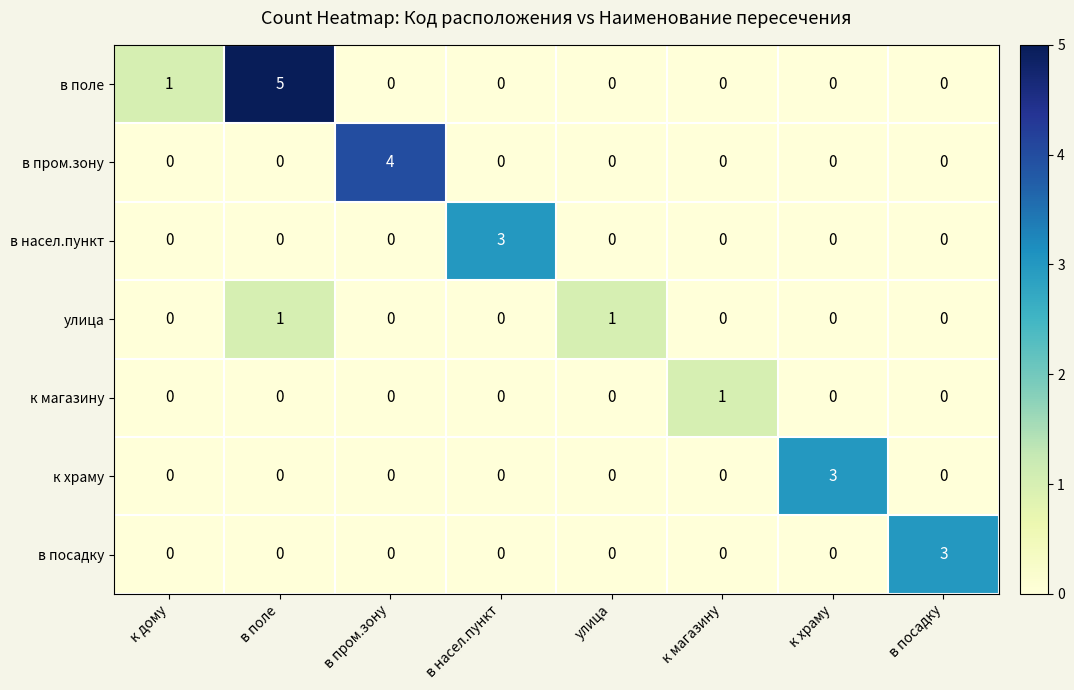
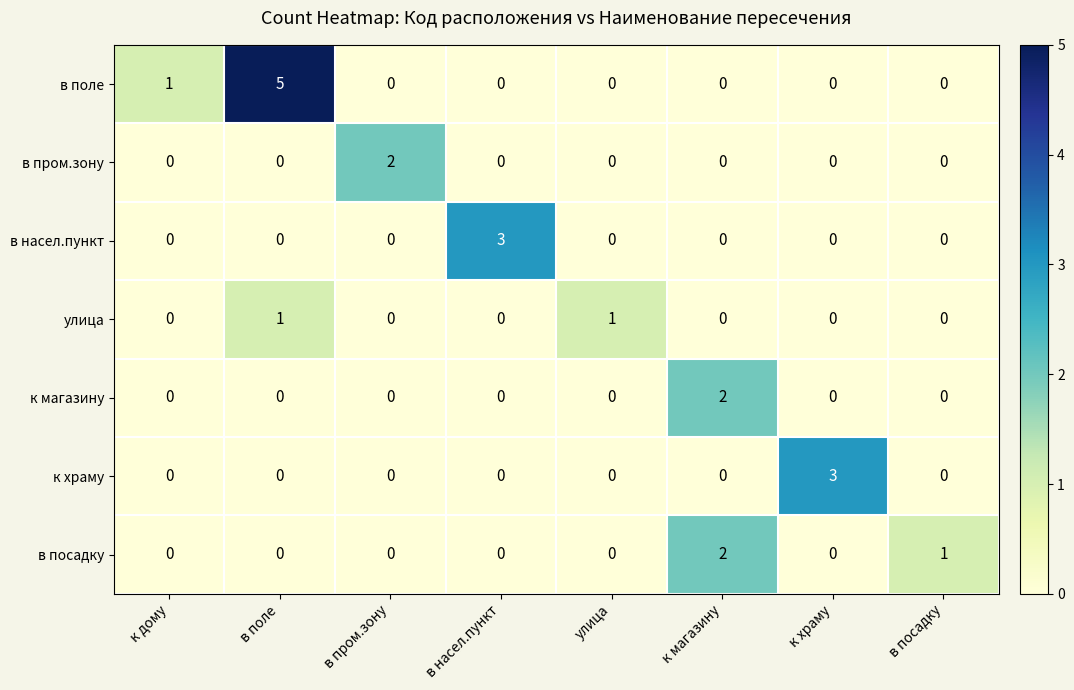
  {
    "в поле": {
      "к дому": 1,
      "в поле": 5,
      "в пром.зону": 0,
      "в насел.пункт": 0,
      "улица": 0,
      "к магазину": 0,
      "к храму": 0,
      "в посадку": 0
    },
    "в пром.зону": {
      "к дому": 0,
      "в поле": 0,
-     "в пром.зону": 4,
+     "в пром.зону": 2,
      "в насел.пункт": 0,
      "улица": 0,
      "к магазину": 0,
      "к храму": 0,
      "в посадку": 0
    },
    "в насел.пункт": {
      "к дому": 0,
      "в поле": 0,
      "в пром.зону": 0,
      "в насел.пункт": 3,
      "улица": 0,
      "к магазину": 0,
      "к храму": 0,
      "в посадку": 0
    },
    "улица": {
      "к дому": 0,
      "в поле": 1,
      "в пром.зону": 0,
      "в насел.пункт": 0,
      "улица": 1,
      "к магазину": 0,
      "к храму": 0,
      "в посадку": 0
    },
    "к магазину": {
      "к дому": 0,
      "в поле": 0,
      "в пром.зону": 0,
      "в насел.пункт": 0,
      "улица": 0,
-     "к магазину": 1,
+     "к магазину": 2,
      "к храму": 0,
      "в посадку": 0
    },
    "к храму": {
      "к дому": 0,
      "в поле": 0,
      "в пром.зону": 0,
      "в насел.пункт": 0,
      "улица": 0,
      "к магазину": 0,
      "к храму": 3,
      "в посадку": 0
    },
    "в посадку": {
      "к дому": 0,
      "в поле": 0,
      "в пром.зону": 0,
      "в насел.пункт": 0,
      "улица": 0,
-     "к магазину": 0,
+     "к магазину": 2,
      "к храму": 0,
-     "в посадку": 3
+     "в посадку": 1
    }
  }
